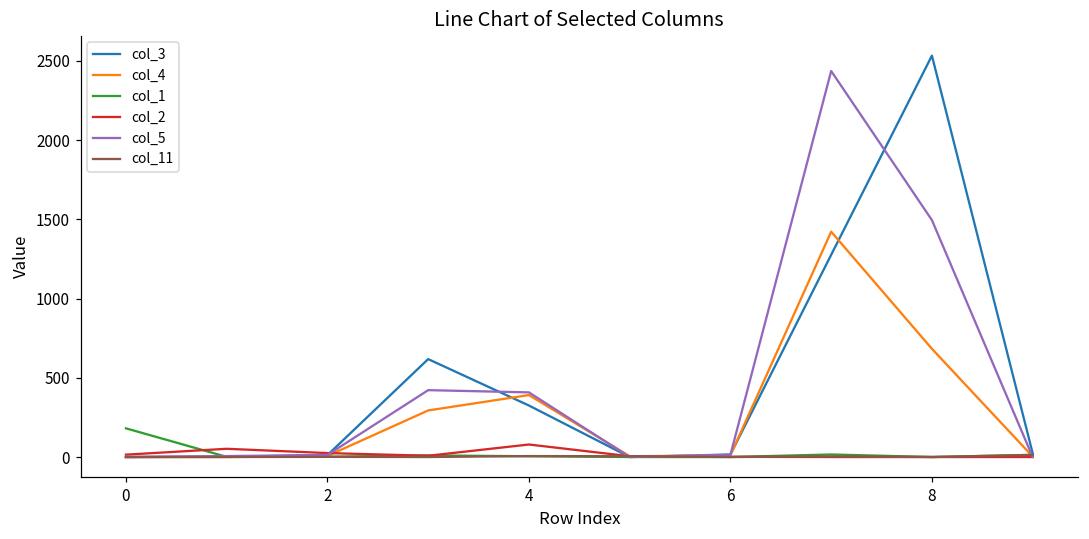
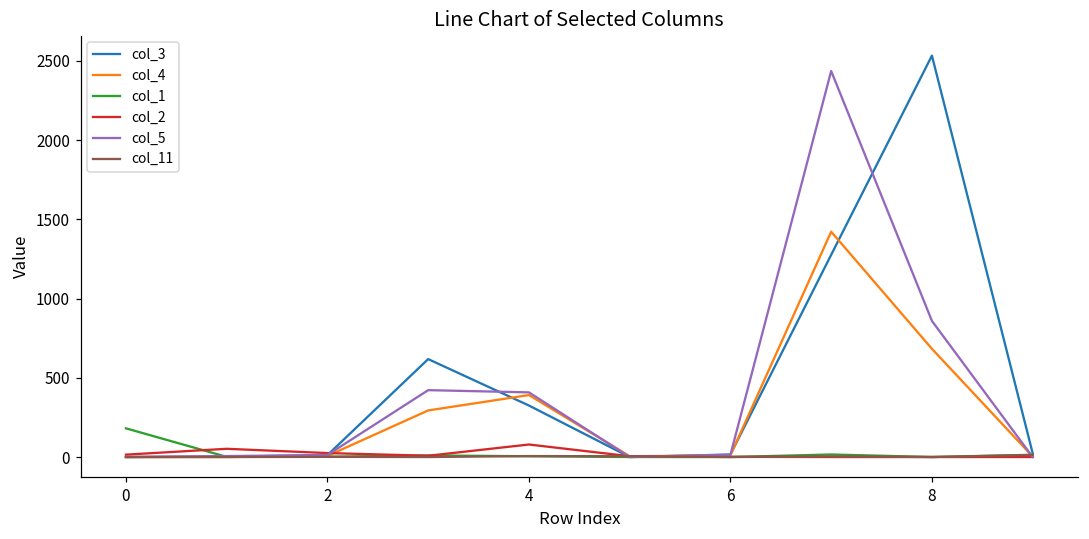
  {
    "col_3": {
      "4": 330,
      "8": 2530
    },
    "col_4": {
      "8": 680
    },
    "col_1": {
      "0": 180
    },
    "col_2": {
      "4": 80
    },
    "col_5": {
-     "8": 1500
+     "8": 860
    }
  }
